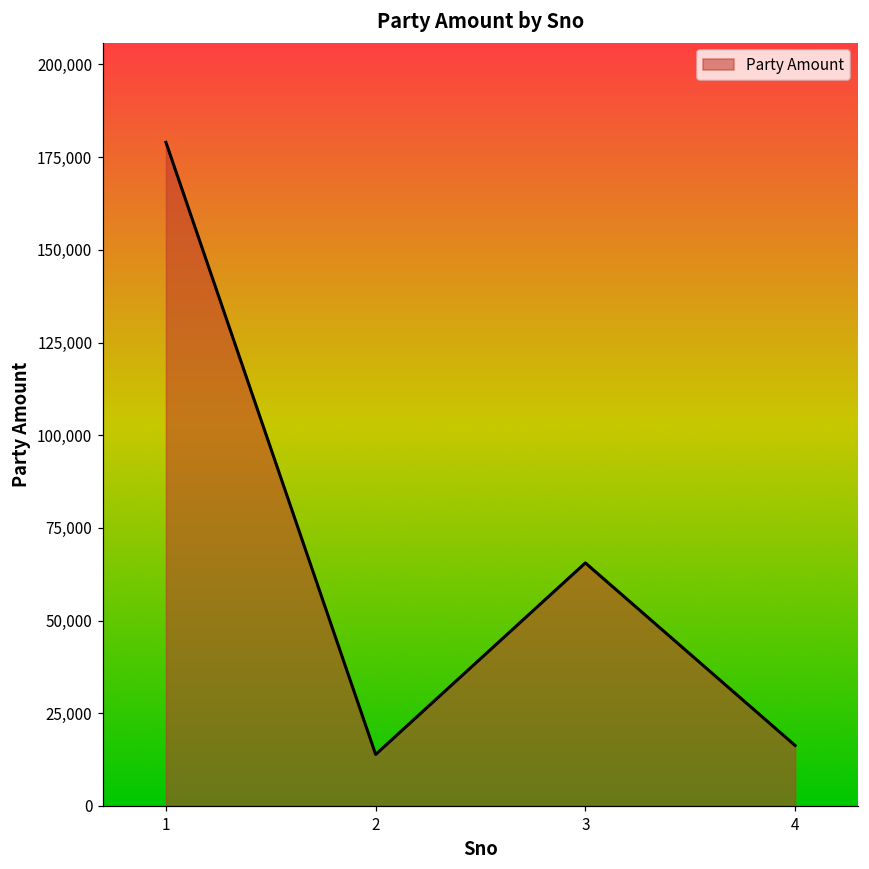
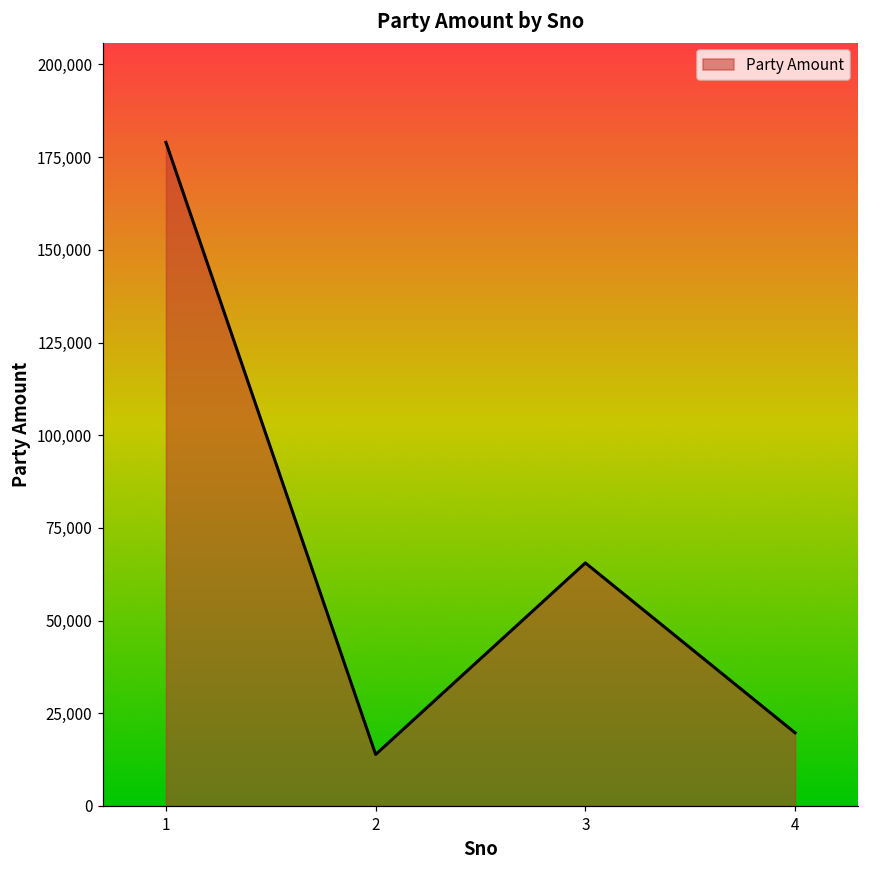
  {
    "1": "179,000",
    "2": "14,000",
    "3": "66,000",
-   "4": "16,000"
+   "4": "20,000"
  }
